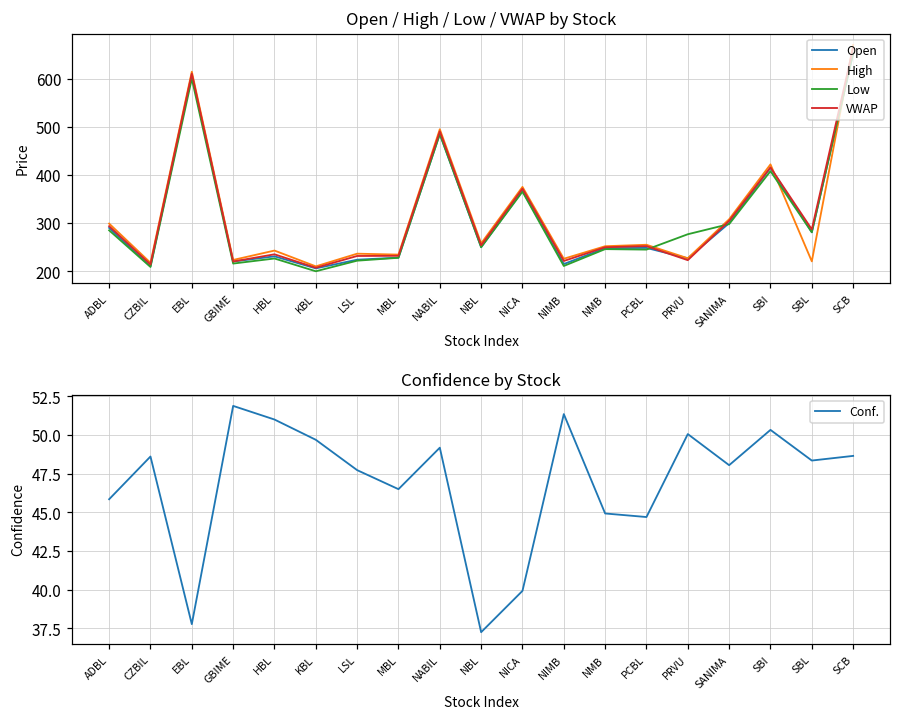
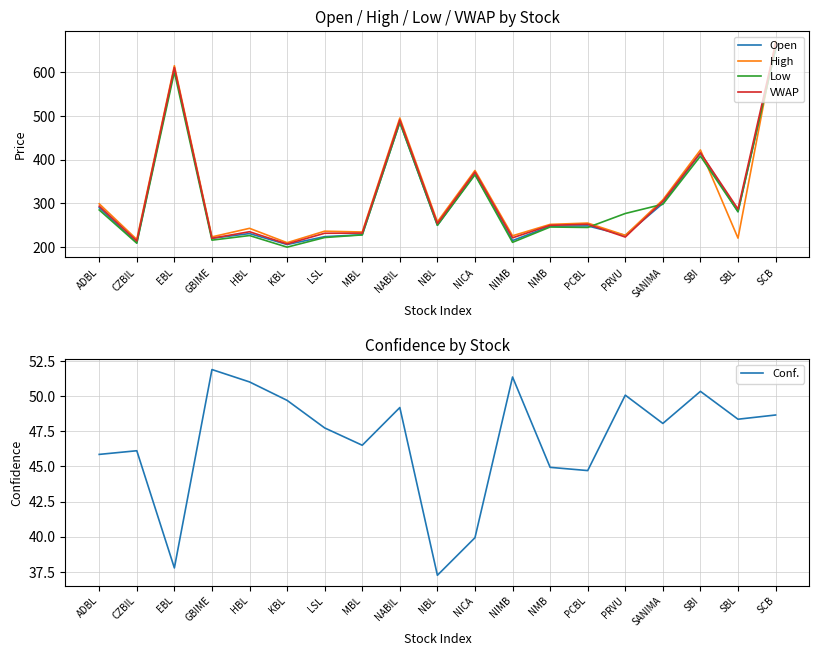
  {
    "Open / High / Low / VWAP by Stock": {
      "High": {
        "HBL": 240,
        "SBI": 420,
        "SBL": 220
      },
      "Low": {
        "EBL": 600,
        "KBL": 200,
        "PRVU": 280,
        "SBI": 410
      },
      "VWAP": {
        "SBL": 290
      }
    },
    "Confidence by Stock": {
      "ADBL": 45.9,
-     "CZBIL": 48.6,
+     "CZBIL": 46.1,
      "EBL": 37.8,
      "GBIME": 51.9,
      "HBL": 51.0,
      "KBL": 49.7,
      "LSL": 47.7,
      "MBL": 46.5,
      "NABIL": 49.2,
      "NBL": 37.3,
      "NICA": 39.9,
      "NIMB": 51.4,
      "NMB": 44.9,
      "PCBL": 44.7,
      "PRVU": 50.1,
      "SANIMA": 48.1,
      "SBI": 50.3,
      "SBL": 48.4,
      "SCB": 48.7
    }
  }
